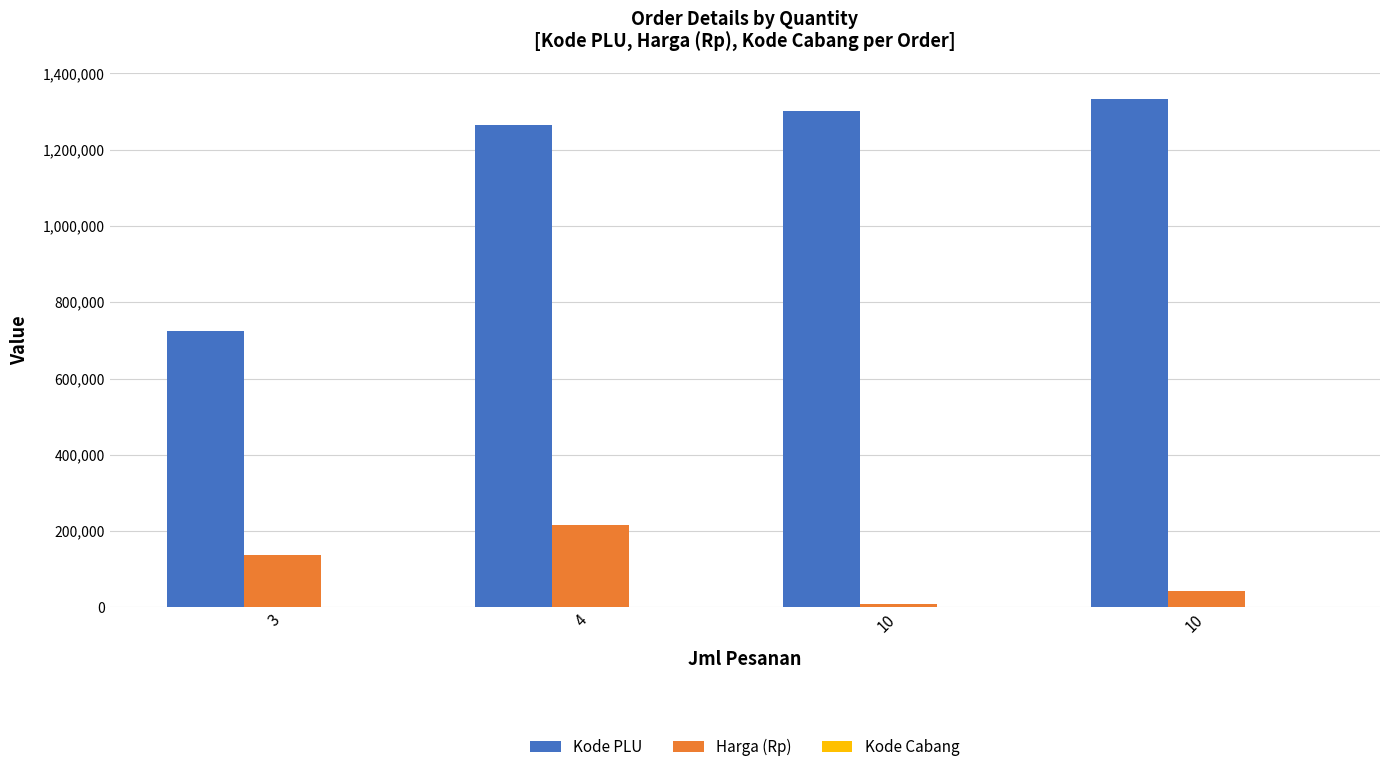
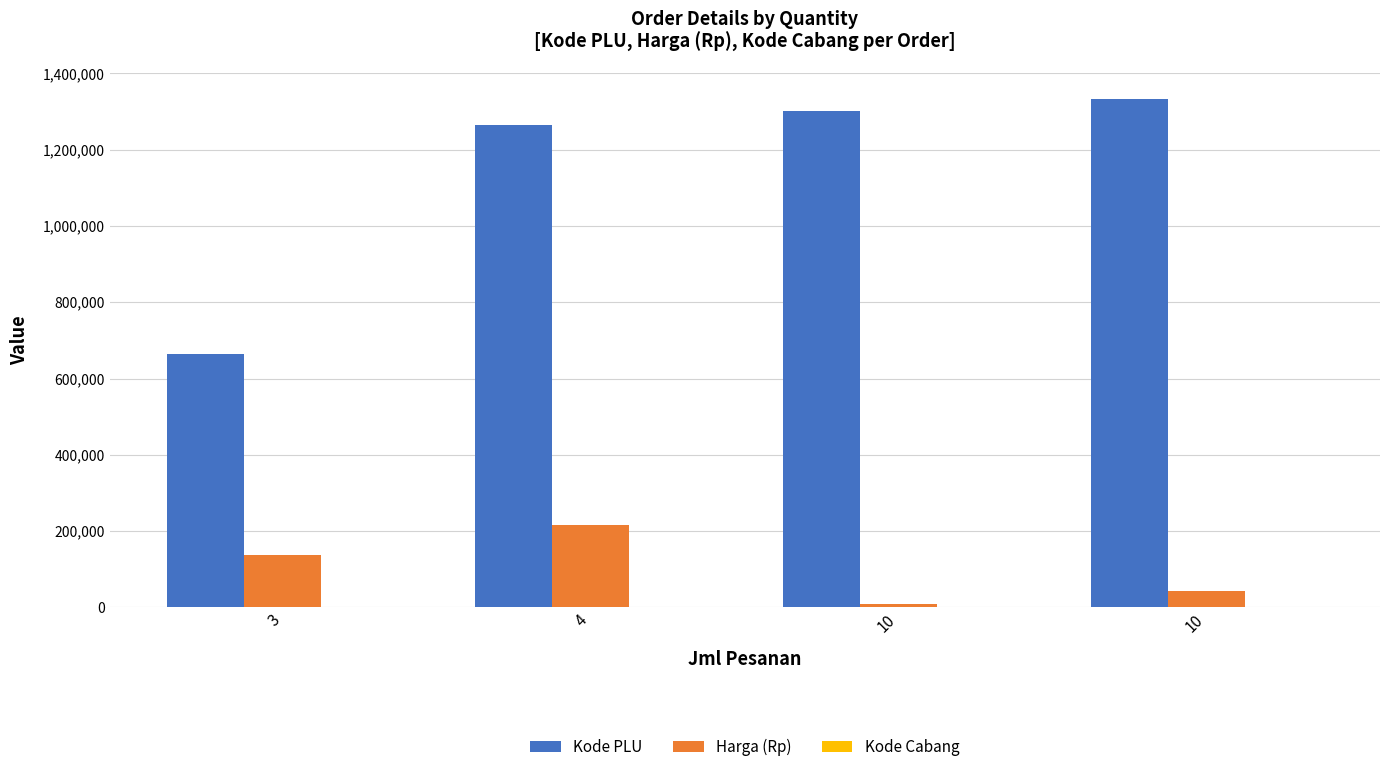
  {
    "Kode PLU": {
-     "3": "720,000",
+     "3": "660,000",
      "4": "1,260,000"
    },
    "Harga (Rp)": {
      "3": "140,000",
      "4": "220,000"
    }
  }
